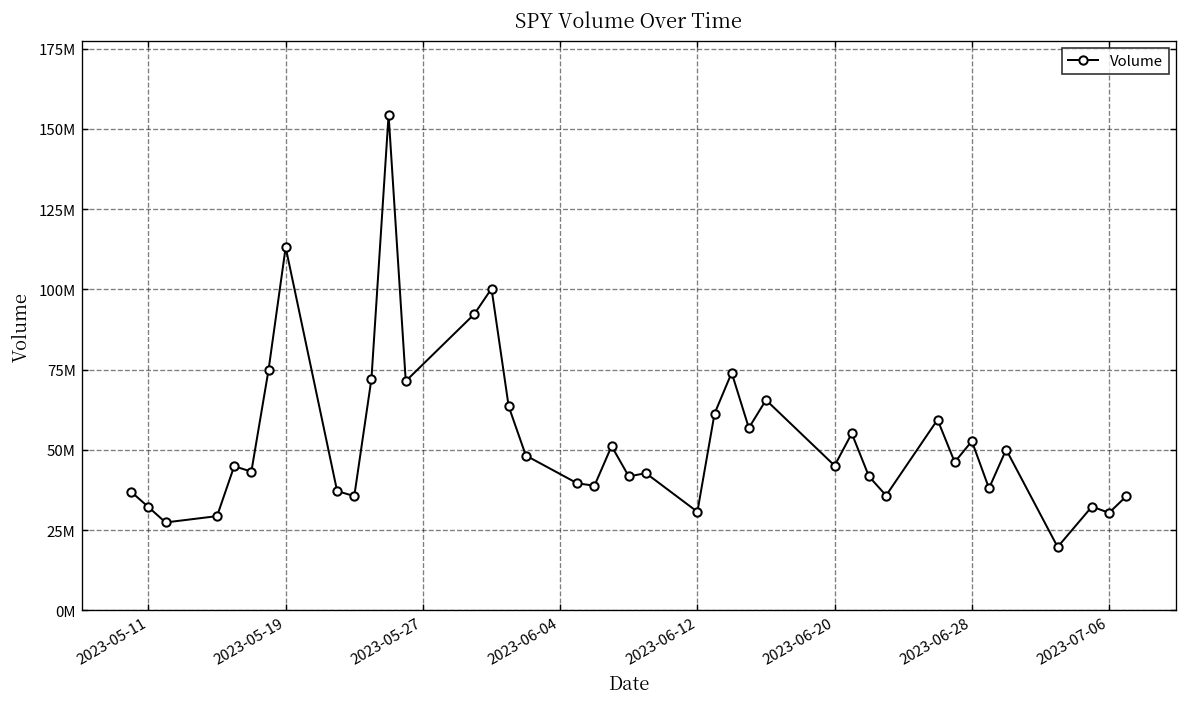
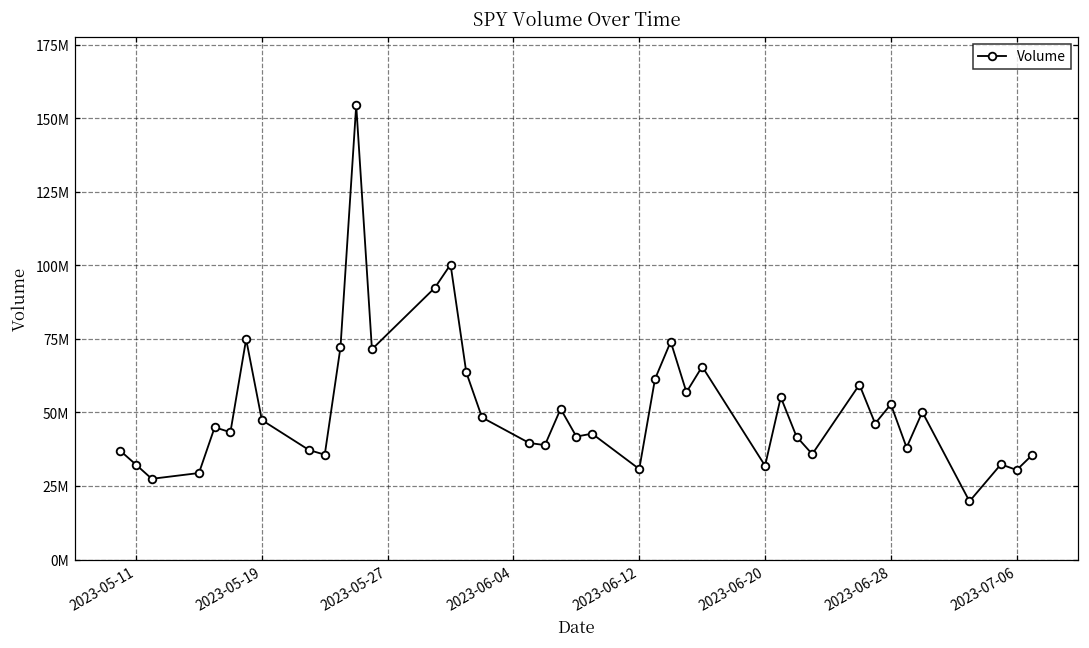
  {
    "2023-05-11": 32000000,
-   "2023-05-19": 113000000,
+   "2023-05-19": 47000000,
    "2023-06-12": 31000000,
-   "2023-06-20": 45000000,
+   "2023-06-20": 32000000,
    "2023-06-28": 53000000,
    "2023-07-06": 30000000
  }
